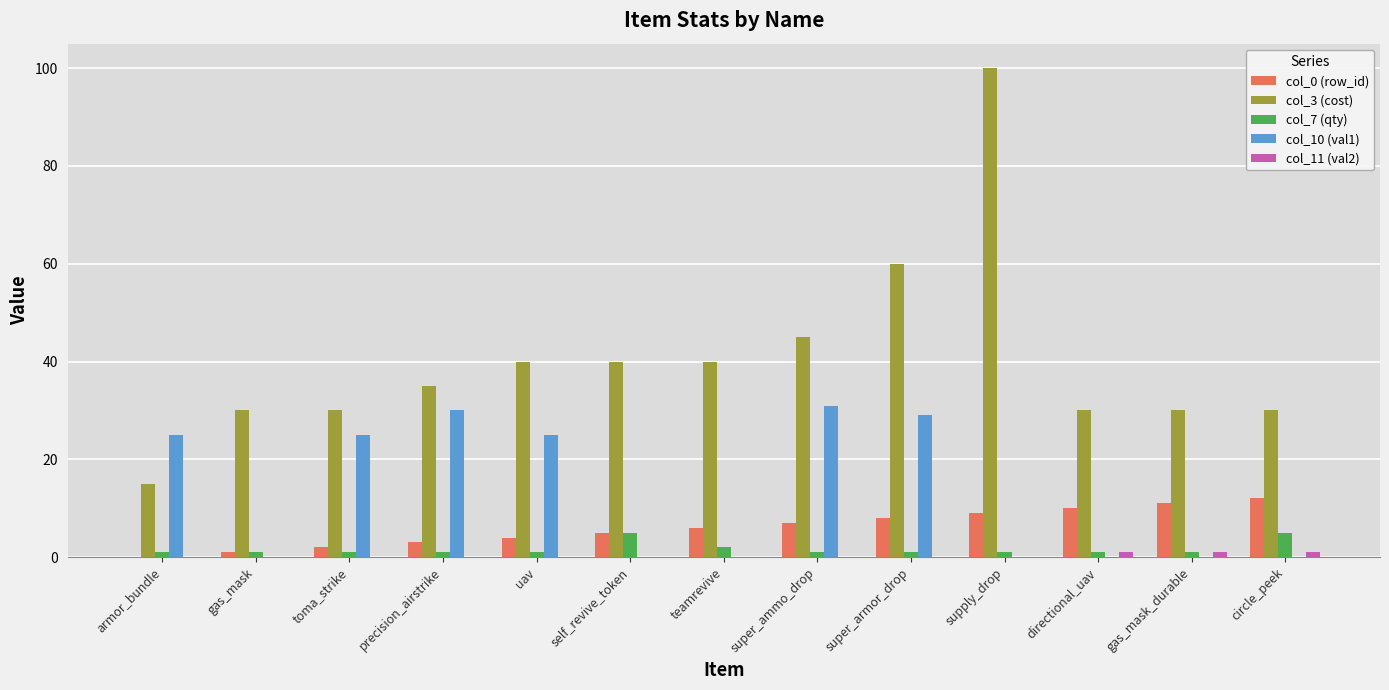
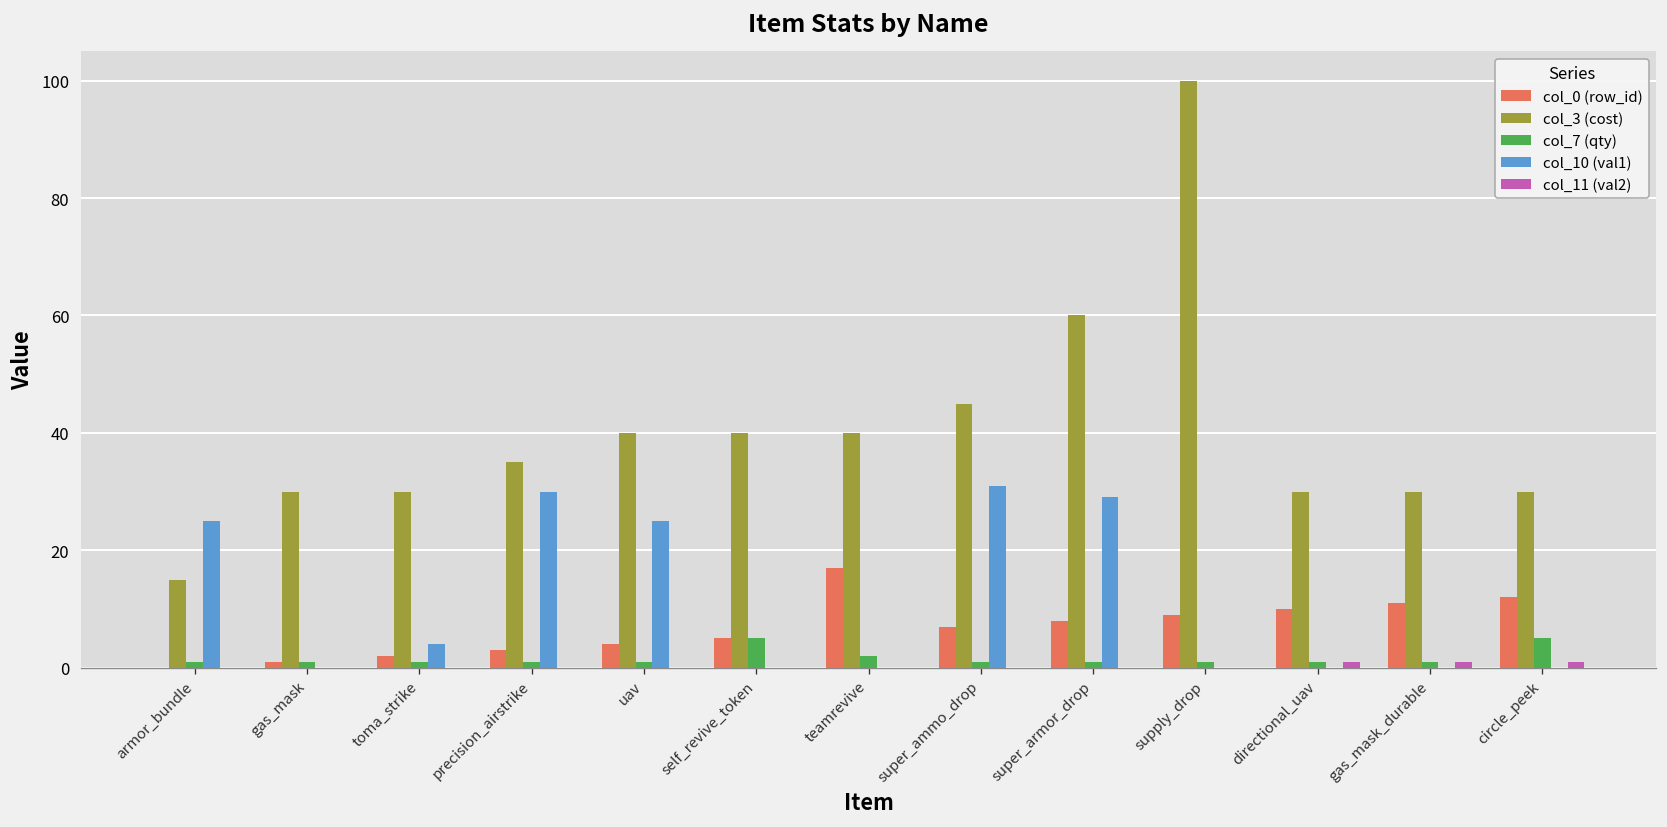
  {
    "col_0 (row_id)": {
      "armor_bundle": 0,
      "gas_mask": 1,
      "toma_strike": 2,
      "precision_airstrike": 3,
      "uav": 4,
      "self_revive_token": 5,
-     "teamrevive": 6,
+     "teamrevive": 17,
      "super_ammo_drop": 7,
      "super_armor_drop": 8,
      "supply_drop": 9,
      "directional_uav": 10,
      "gas_mask_durable": 11,
      "circle_peek": 12
    },
    "col_3 (cost)": {
      "armor_bundle": 15,
      "gas_mask": 30,
      "toma_strike": 30,
      "precision_airstrike": 35,
      "uav": 40,
      "self_revive_token": 40,
      "teamrevive": 40,
      "super_ammo_drop": 45,
      "super_armor_drop": 60,
      "supply_drop": 100,
      "directional_uav": 30,
      "gas_mask_durable": 30,
      "circle_peek": 30
    },
    "col_7 (qty)": {
      "armor_bundle": 1,
      "gas_mask": 1,
      "toma_strike": 1,
      "precision_airstrike": 1,
      "uav": 1,
      "self_revive_token": 5,
      "teamrevive": 2,
      "super_ammo_drop": 1,
      "super_armor_drop": 1,
      "supply_drop": 1,
      "directional_uav": 1,
      "gas_mask_durable": 1,
      "circle_peek": 5
    },
    "col_10 (val1)": {
      "armor_bundle": 25,
      "gas_mask": 0,
-     "toma_strike": 25,
+     "toma_strike": 4,
      "precision_airstrike": 30,
      "uav": 25,
      "self_revive_token": 0,
      "teamrevive": 0,
      "super_ammo_drop": 31,
      "super_armor_drop": 29,
      "supply_drop": 0,
      "directional_uav": 0,
      "gas_mask_durable": 0,
      "circle_peek": 0
    },
    "col_11 (val2)": {
      "armor_bundle": 0,
      "gas_mask": 0,
      "toma_strike": 0,
      "precision_airstrike": 0,
      "uav": 0,
      "self_revive_token": 0,
      "teamrevive": 0,
      "super_ammo_drop": 0,
      "super_armor_drop": 0,
      "supply_drop": 0,
      "directional_uav": 1,
      "gas_mask_durable": 1,
      "circle_peek": 1
    }
  }
